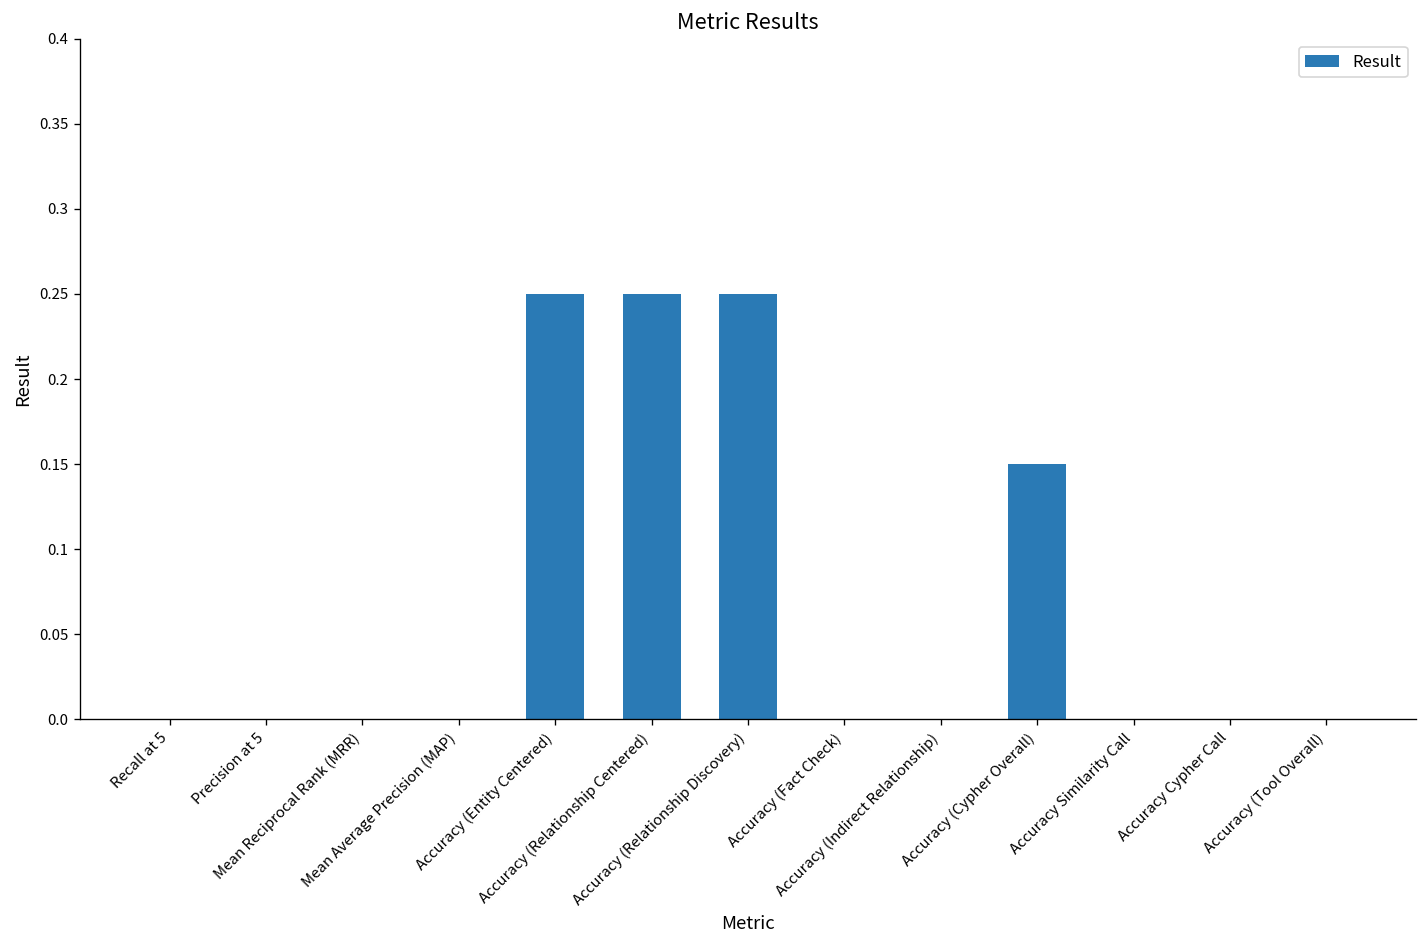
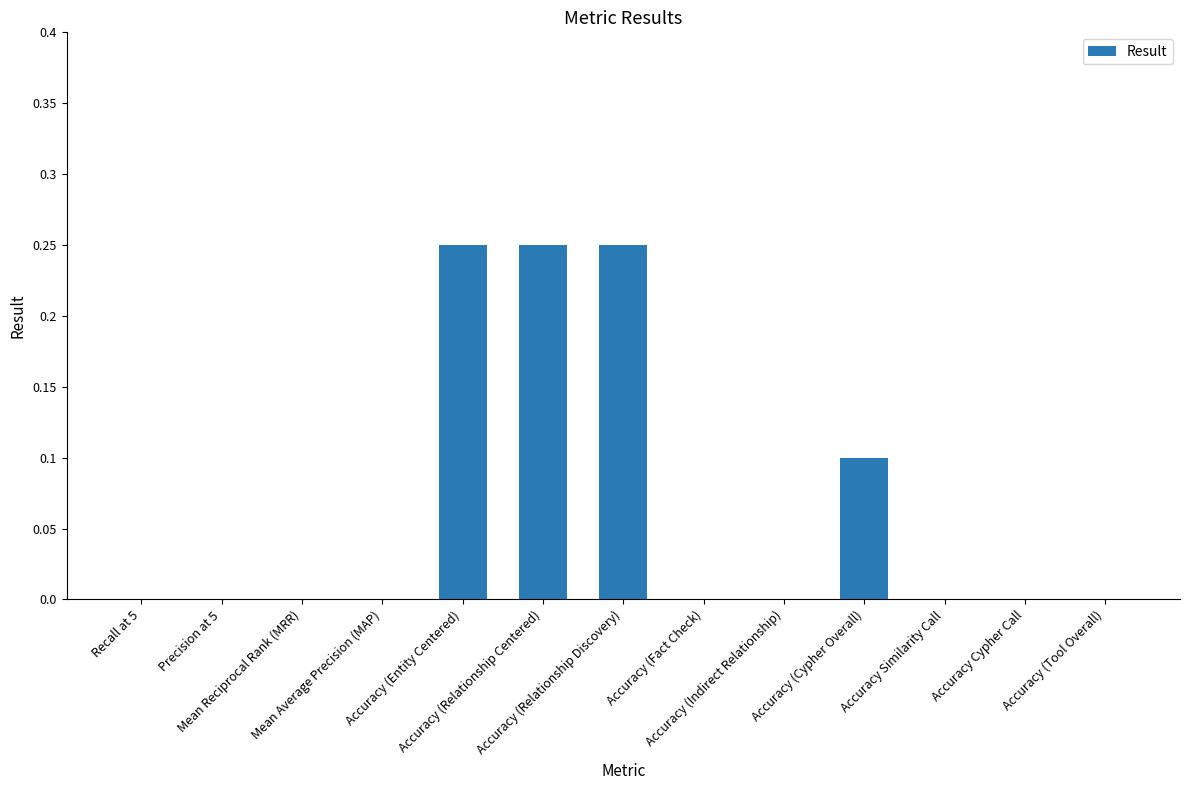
  {
    "Recall at 5": 0.00,
    "Precision at 5": 0.00,
    "Mean Reciprocal Rank (MRR)": 0.00,
    "Mean Average Precision (MAP)": 0.00,
    "Accuracy (Entity Centered)": 0.25,
    "Accuracy (Relationship Centered)": 0.25,
    "Accuracy (Relationship Discovery)": 0.25,
    "Accuracy (Fact Check)": 0.00,
    "Accuracy (Indirect Relationship)": 0.00,
-   "Accuracy (Cypher Overall)": 0.15,
+   "Accuracy (Cypher Overall)": 0.10,
    "Accuracy Similarity Call": 0.00,
    "Accuracy Cypher Call": 0.00,
    "Accuracy (Tool Overall)": 0.00
  }
